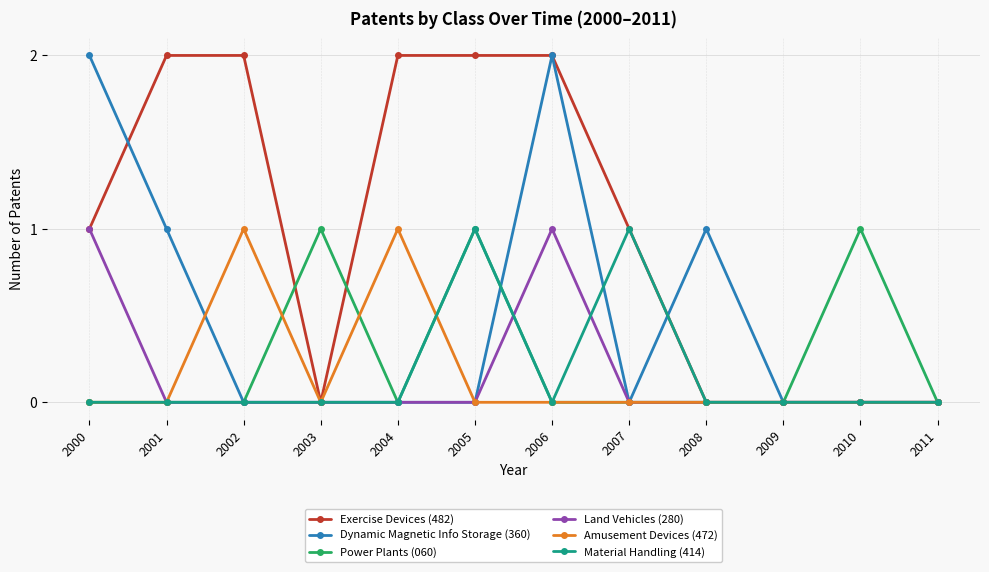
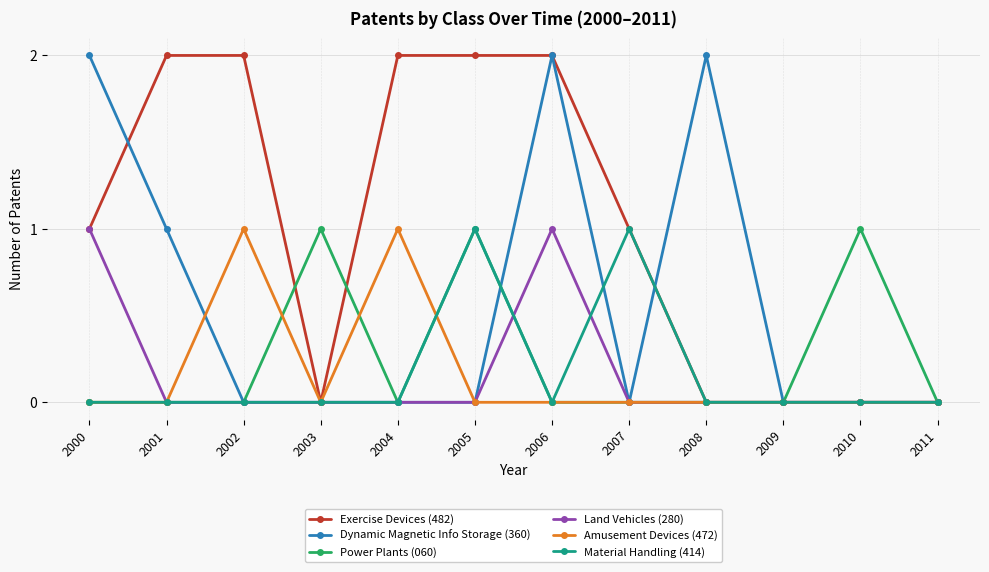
  {
    "Exercise Devices (482)": {
      "2001": 2,
      "2002": 2,
      "2004": 2,
      "2005": 2
    },
    "Dynamic Magnetic Info Storage (360)": {
      "2000": 2,
      "2001": 1,
-     "2008": 1
+     "2008": 2
    },
    "Land Vehicles (280)": {
      "2006": 1
    },
    "Amusement Devices (472)": {
      "2002": 1,
      "2004": 1
    }
  }
